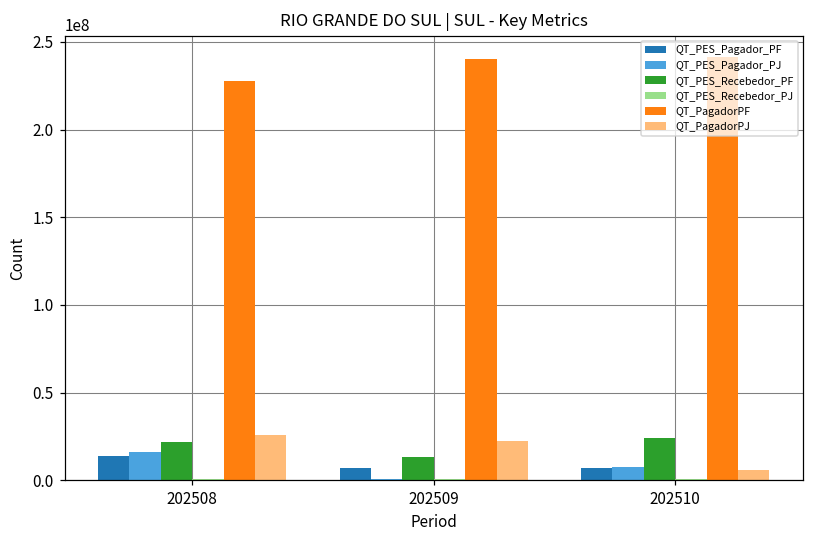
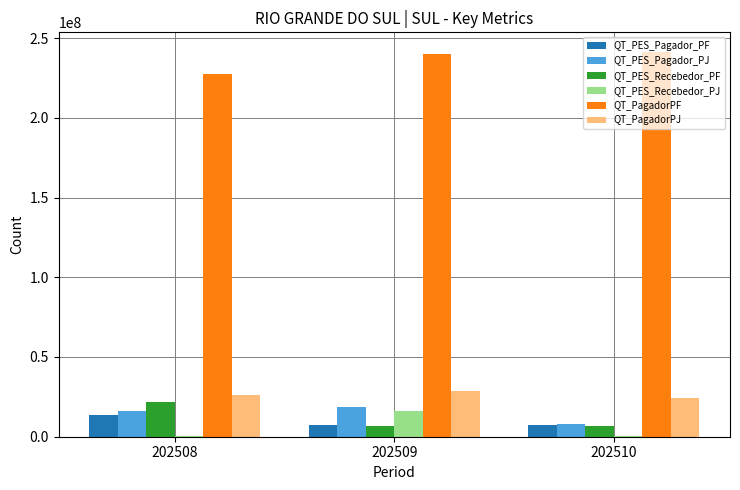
  {
    "QT_PES_Pagador_PF": {
      "202508": 14000000,
      "202509": 7000000,
      "202510": 7000000
    },
    "QT_PES_Pagador_PJ": {
      "202508": 16000000,
-     "202509": 1000000,
+     "202509": 19000000,
      "202510": 8000000
    },
    "QT_PES_Recebedor_PF": {
      "202508": 22000000,
-     "202509": 13000000,
-     "202510": 24000000
+     "202509": 7000000,
+     "202510": 7000000
    },
    "QT_PES_Recebedor_PJ": {
-     "202509": 1000000
+     "202509": 16000000
    },
    "QT_PagadorPF": {
      "202508": 228000000,
      "202509": 240000000
    },
    "QT_PagadorPJ": {
      "202508": 26000000,
-     "202509": 23000000,
-     "202510": 6000000
+     "202509": 29000000,
+     "202510": 24000000
    }
  }
